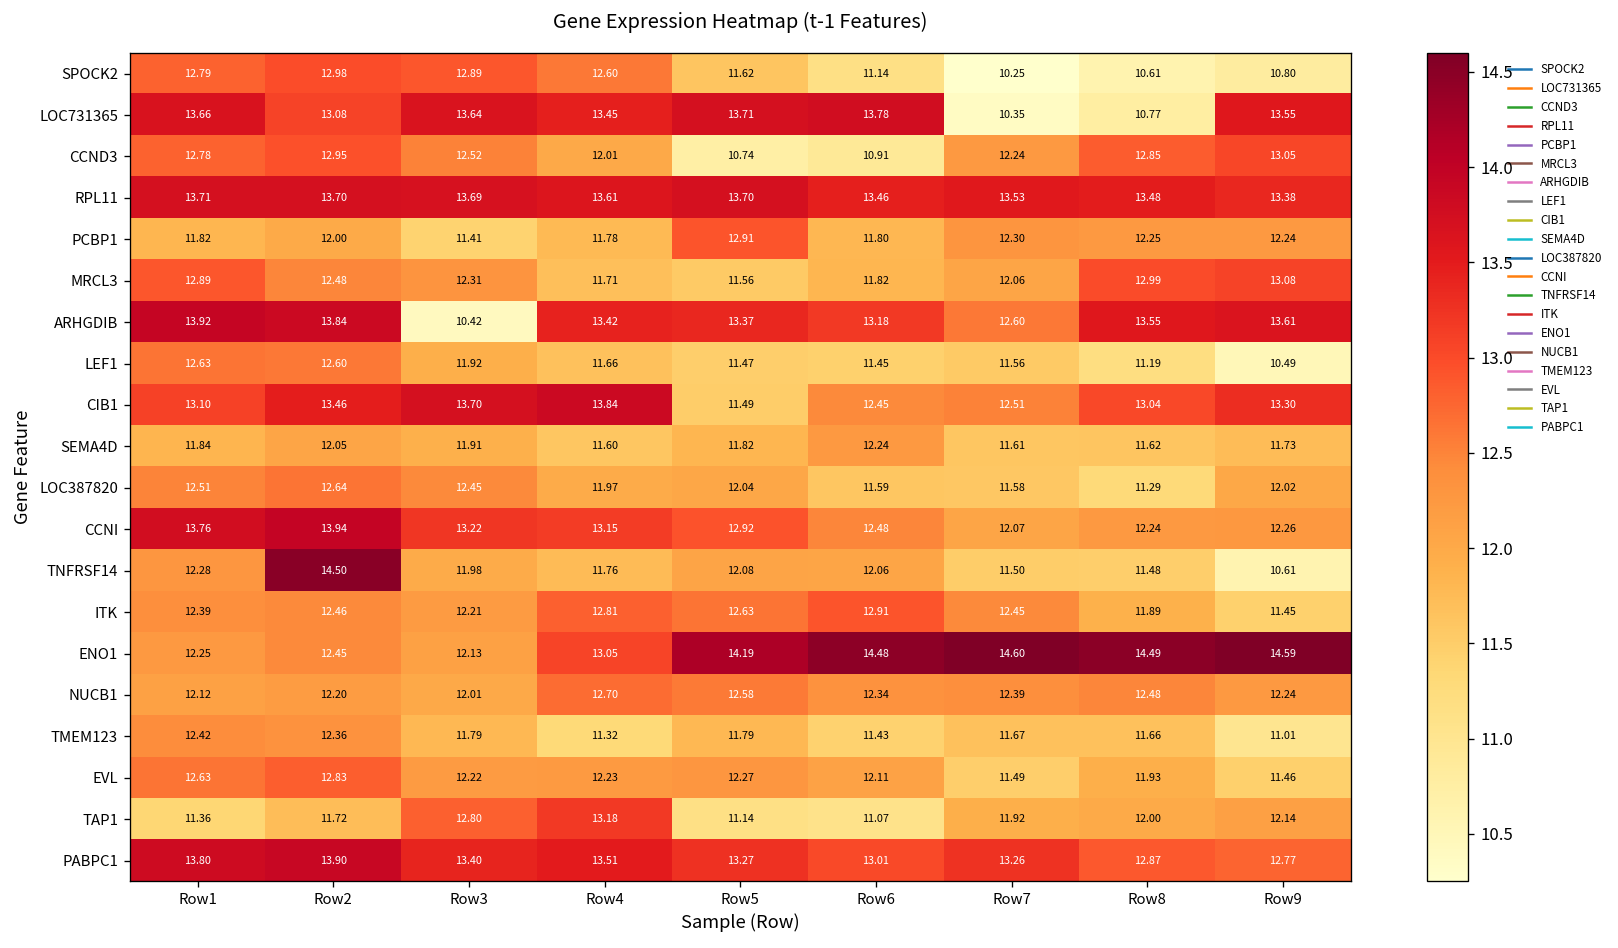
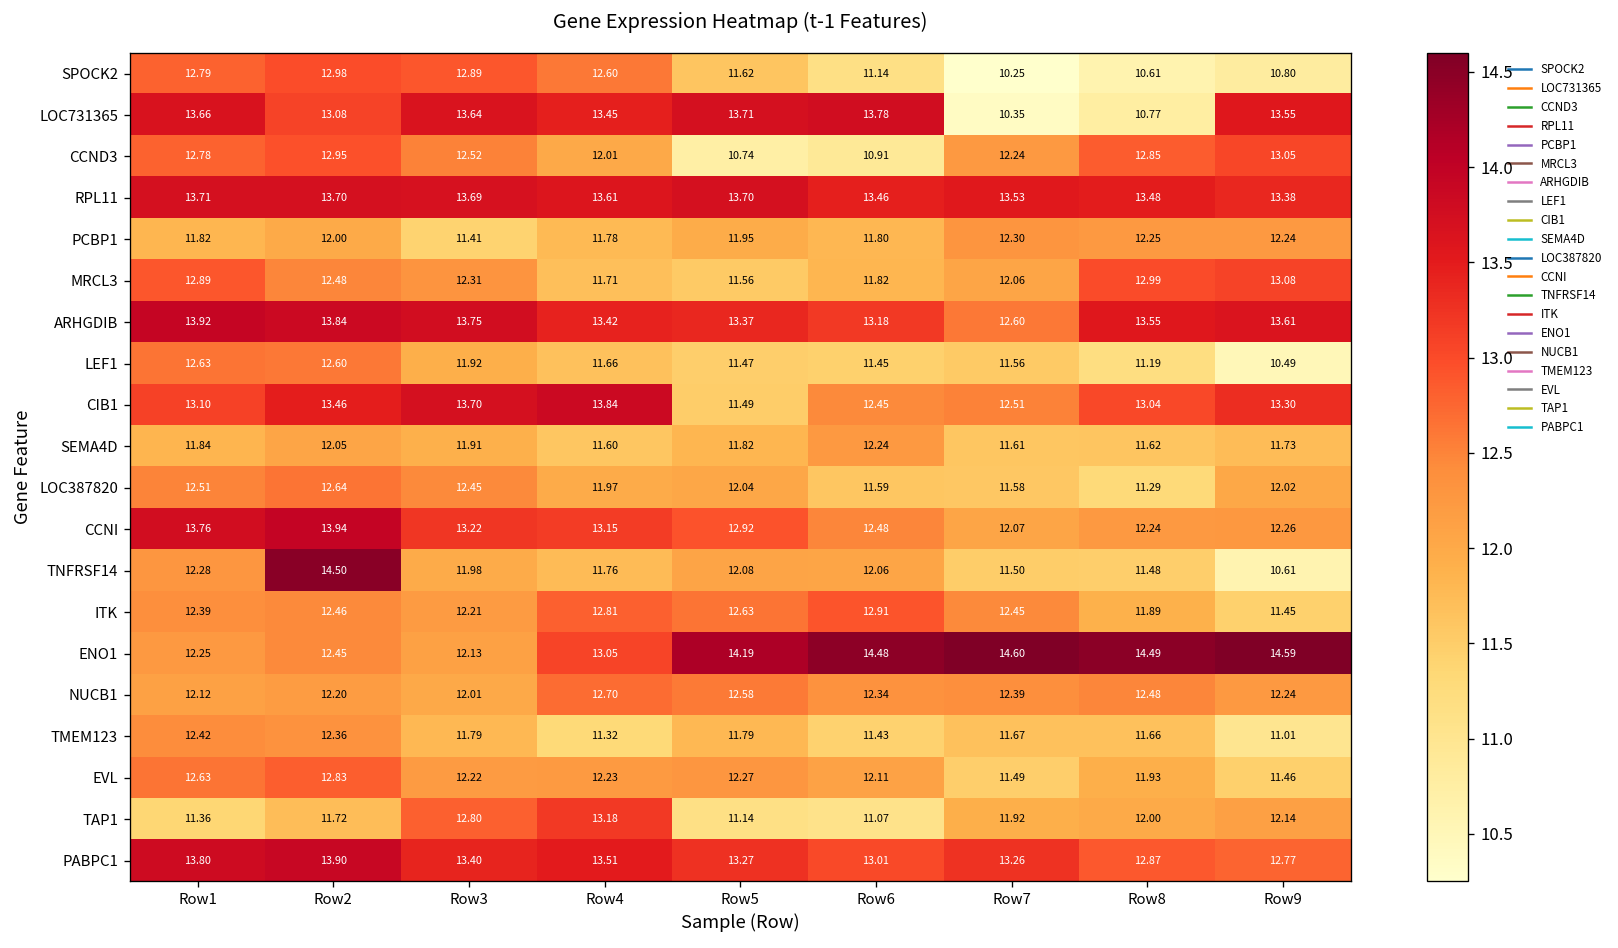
  {
    "SPOCK2": {
      "Row1": 12.79,
      "Row2": 12.98,
      "Row3": 12.89,
      "Row4": 12.60,
      "Row5": 11.62,
      "Row6": 11.14,
      "Row7": 10.25,
      "Row8": 10.61,
      "Row9": 10.80
    },
    "LOC731365": {
      "Row1": 13.66,
      "Row2": 13.08,
      "Row3": 13.64,
      "Row4": 13.45,
      "Row5": 13.71,
      "Row6": 13.78,
      "Row7": 10.35,
      "Row8": 10.77,
      "Row9": 13.55
    },
    "CCND3": {
      "Row1": 12.78,
      "Row2": 12.95,
      "Row3": 12.52,
      "Row4": 12.01,
      "Row5": 10.74,
      "Row6": 10.91,
      "Row7": 12.24,
      "Row8": 12.85,
      "Row9": 13.05
    },
    "RPL11": {
      "Row1": 13.71,
      "Row2": 13.70,
      "Row3": 13.69,
      "Row4": 13.61,
      "Row5": 13.70,
      "Row6": 13.46,
      "Row7": 13.53,
      "Row8": 13.48,
      "Row9": 13.38
    },
    "PCBP1": {
      "Row1": 11.82,
      "Row2": 12.00,
      "Row3": 11.41,
      "Row4": 11.78,
-     "Row5": 12.91,
+     "Row5": 11.95,
      "Row6": 11.80,
      "Row7": 12.30,
      "Row8": 12.25,
      "Row9": 12.24
    },
    "MRCL3": {
      "Row1": 12.89,
      "Row2": 12.48,
      "Row3": 12.31,
      "Row4": 11.71,
      "Row5": 11.56,
      "Row6": 11.82,
      "Row7": 12.06,
      "Row8": 12.99,
      "Row9": 13.08
    },
    "ARHGDIB": {
      "Row1": 13.92,
      "Row2": 13.84,
-     "Row3": 10.42,
+     "Row3": 13.75,
      "Row4": 13.42,
      "Row5": 13.37,
      "Row6": 13.18,
      "Row7": 12.60,
      "Row8": 13.55,
      "Row9": 13.61
    },
    "LEF1": {
      "Row1": 12.63,
      "Row2": 12.60,
      "Row3": 11.92,
      "Row4": 11.66,
      "Row5": 11.47,
      "Row6": 11.45,
      "Row7": 11.56,
      "Row8": 11.19,
      "Row9": 10.49
    },
    "CIB1": {
      "Row1": 13.10,
      "Row2": 13.46,
      "Row3": 13.70,
      "Row4": 13.84,
      "Row5": 11.49,
      "Row6": 12.45,
      "Row7": 12.51,
      "Row8": 13.04,
      "Row9": 13.30
    },
    "SEMA4D": {
      "Row1": 11.84,
      "Row2": 12.05,
      "Row3": 11.91,
      "Row4": 11.60,
      "Row5": 11.82,
      "Row6": 12.24,
      "Row7": 11.61,
      "Row8": 11.62,
      "Row9": 11.73
    },
    "LOC387820": {
      "Row1": 12.51,
      "Row2": 12.64,
      "Row3": 12.45,
      "Row4": 11.97,
      "Row5": 12.04,
      "Row6": 11.59,
      "Row7": 11.58,
      "Row8": 11.29,
      "Row9": 12.02
    },
    "CCNI": {
      "Row1": 13.76,
      "Row2": 13.94,
      "Row3": 13.22,
      "Row4": 13.15,
      "Row5": 12.92,
      "Row6": 12.48,
      "Row7": 12.07,
      "Row8": 12.24,
      "Row9": 12.26
    },
    "TNFRSF14": {
      "Row1": 12.28,
      "Row2": 14.50,
      "Row3": 11.98,
      "Row4": 11.76,
      "Row5": 12.08,
      "Row6": 12.06,
      "Row7": 11.50,
      "Row8": 11.48,
      "Row9": 10.61
    },
    "ITK": {
      "Row1": 12.39,
      "Row2": 12.46,
      "Row3": 12.21,
      "Row4": 12.81,
      "Row5": 12.63,
      "Row6": 12.91,
      "Row7": 12.45,
      "Row8": 11.89,
      "Row9": 11.45
    },
    "ENO1": {
      "Row1": 12.25,
      "Row2": 12.45,
      "Row3": 12.13,
      "Row4": 13.05,
      "Row5": 14.19,
      "Row6": 14.48,
      "Row7": 14.60,
      "Row8": 14.49,
      "Row9": 14.59
    },
    "NUCB1": {
      "Row1": 12.12,
      "Row2": 12.20,
      "Row3": 12.01,
      "Row4": 12.70,
      "Row5": 12.58,
      "Row6": 12.34,
      "Row7": 12.39,
      "Row8": 12.48,
      "Row9": 12.24
    },
    "TMEM123": {
      "Row1": 12.42,
      "Row2": 12.36,
      "Row3": 11.79,
      "Row4": 11.32,
      "Row5": 11.79,
      "Row6": 11.43,
      "Row7": 11.67,
      "Row8": 11.66,
      "Row9": 11.01
    },
    "EVL": {
      "Row1": 12.63,
      "Row2": 12.83,
      "Row3": 12.22,
      "Row4": 12.23,
      "Row5": 12.27,
      "Row6": 12.11,
      "Row7": 11.49,
      "Row8": 11.93,
      "Row9": 11.46
    },
    "TAP1": {
      "Row1": 11.36,
      "Row2": 11.72,
      "Row3": 12.80,
      "Row4": 13.18,
      "Row5": 11.14,
      "Row6": 11.07,
      "Row7": 11.92,
      "Row8": 12.00,
      "Row9": 12.14
    },
    "PABPC1": {
      "Row1": 13.80,
      "Row2": 13.90,
      "Row3": 13.40,
      "Row4": 13.51,
      "Row5": 13.27,
      "Row6": 13.01,
      "Row7": 13.26,
      "Row8": 12.87,
      "Row9": 12.77
    }
  }
